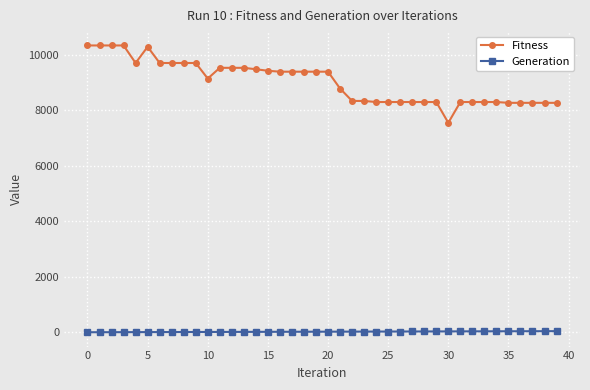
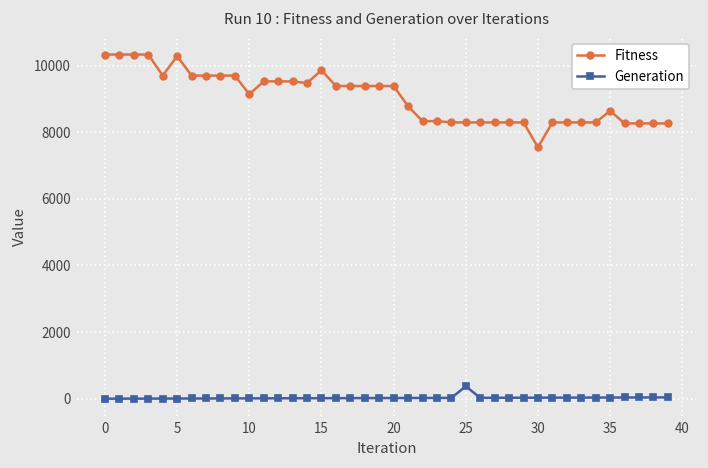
  {
    "Fitness": {
      "0": 10300,
      "5": 10300,
      "10": 9100,
-     "15": 9400,
+     "15": 9900,
      "20": 9400,
      "25": 8300,
      "30": 7500,
-     "35": 8300
+     "35": 8600
    },
    "Generation": {
      "0": 0,
      "5": 0,
      "10": 0,
      "15": 0,
      "20": 0,
-     "25": 0,
+     "25": 400,
      "30": 0,
      "35": 0
    }
  }
